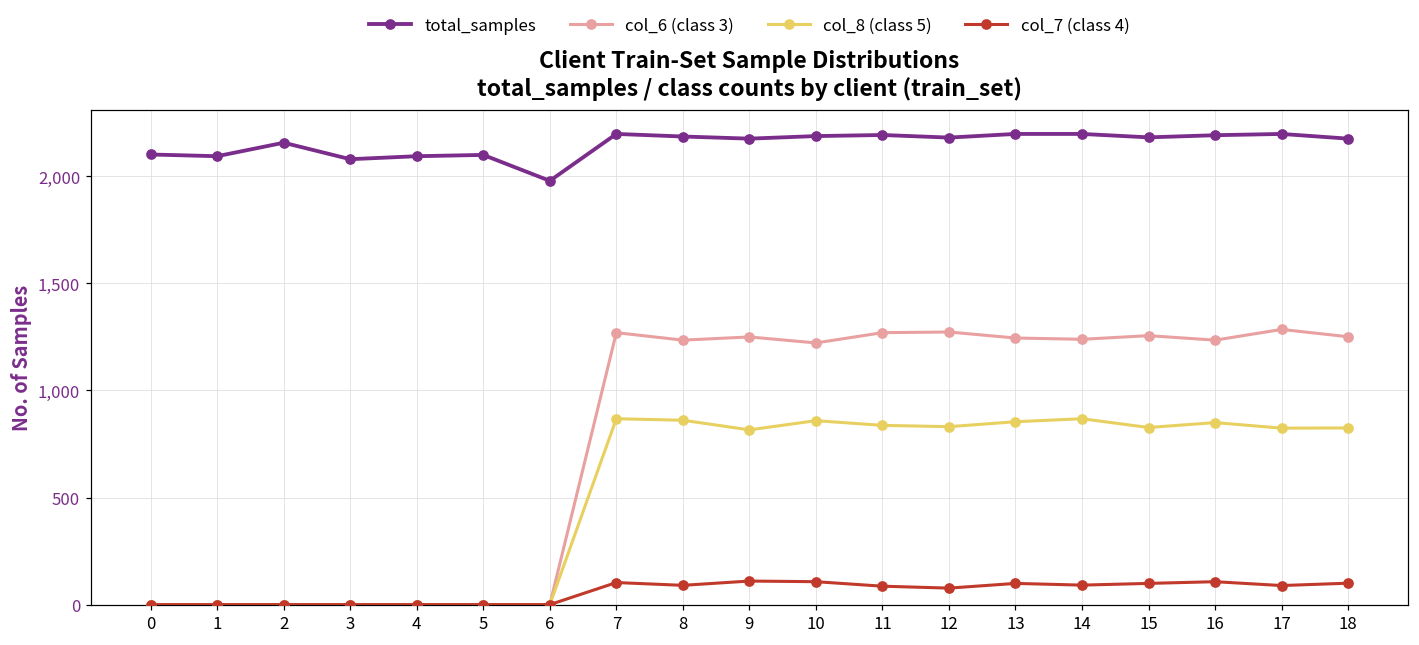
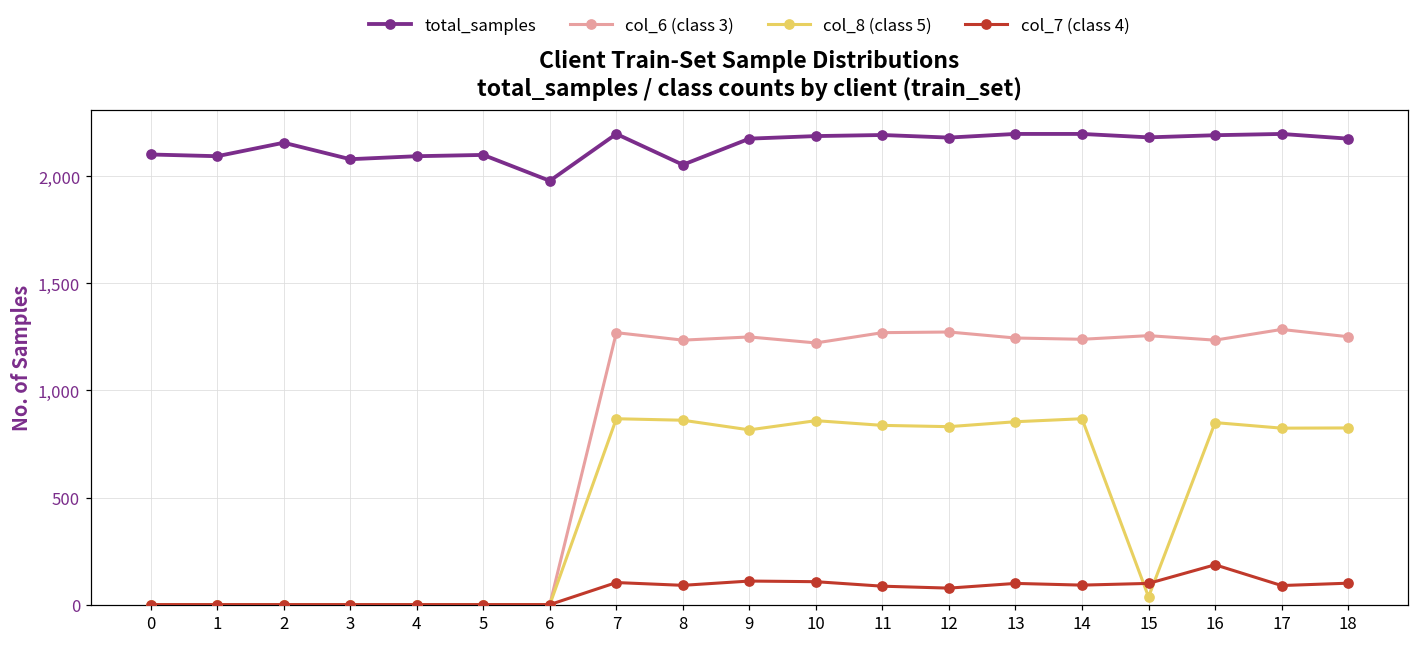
  {
    "total_samples": {
      "0": "2,100",
      "1": "2,090",
      "2": "2,160",
      "3": "2,080",
      "4": "2,090",
      "5": "2,100",
      "6": "1,980",
      "7": "2,200",
-     "8": "2,190",
+     "8": "2,050",
      "9": "2,180",
      "10": "2,190",
      "11": "2,190",
      "12": "2,180",
      "13": "2,200",
      "14": "2,200",
      "15": "2,180",
      "16": "2,190",
      "17": "2,200",
      "18": "2,180"
    },
    "col_6 (class 3)": {
      "7": "1,270",
      "8": "1,240",
      "9": "1,250",
      "10": "1,220",
      "11": "1,270",
      "12": "1,270",
      "13": "1,250",
      "14": "1,240",
      "15": "1,260",
      "16": "1,240",
      "17": "1,290",
      "18": "1,250"
    },
    "col_8 (class 5)": {
      "7": "870",
      "8": "860",
      "9": "820",
      "10": "860",
      "11": "840",
      "12": "830",
      "13": "850",
      "14": "870",
-     "15": "830",
+     "15": "40",
      "16": "850",
      "17": "820",
      "18": "830"
    },
    "col_7 (class 4)": {
      "7": "100",
      "8": "90",
      "9": "110",
      "10": "110",
      "11": "90",
      "12": "80",
      "13": "100",
      "14": "90",
      "15": "100",
-     "16": "110",
+     "16": "190",
      "17": "90",
      "18": "100"
    }
  }
